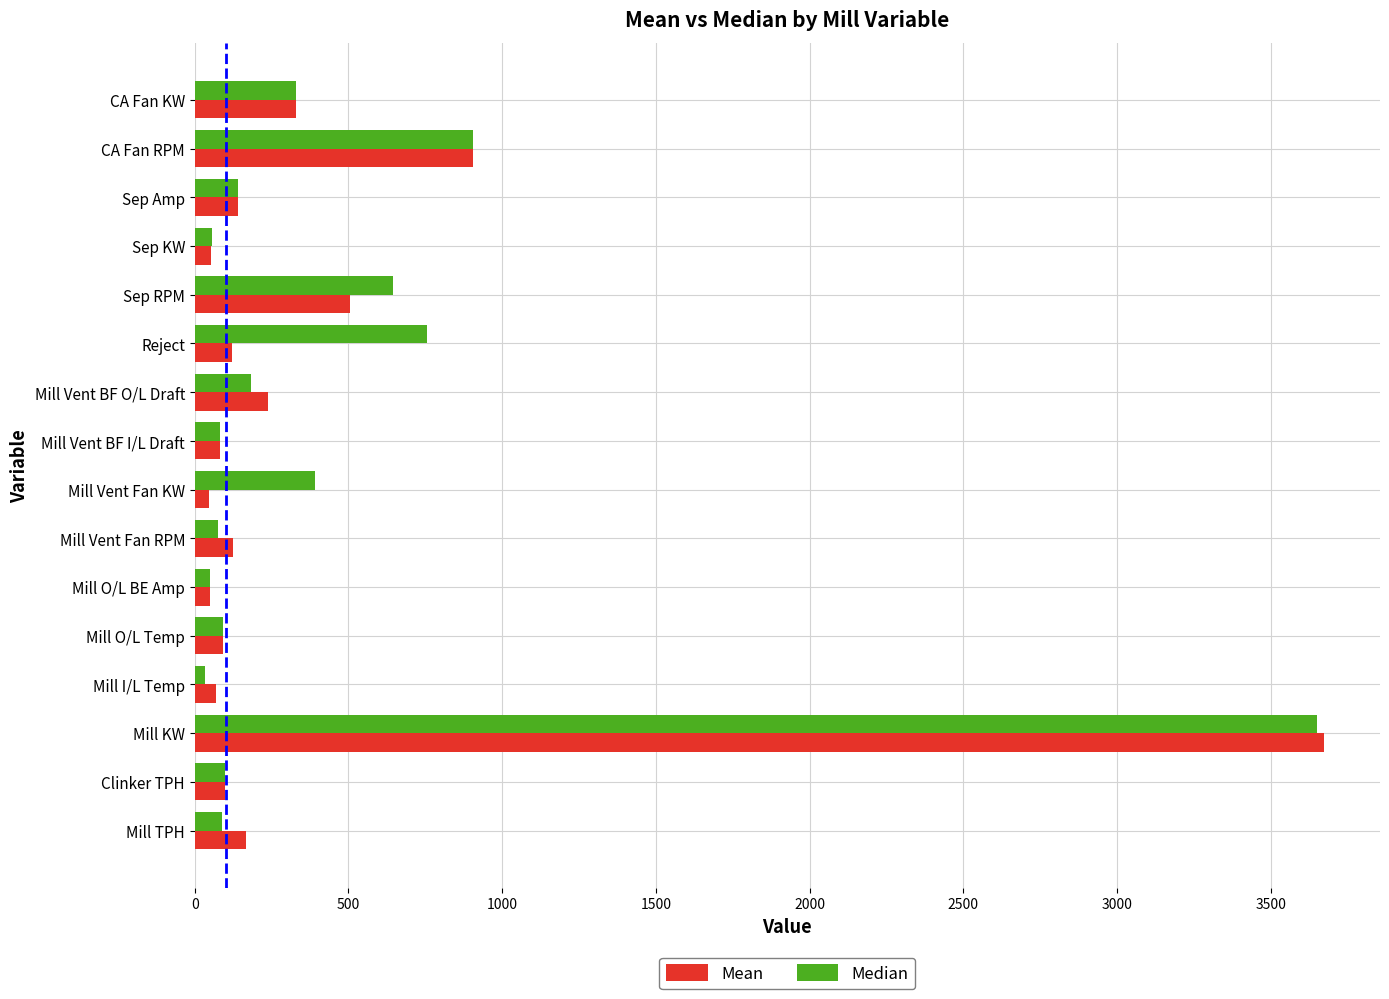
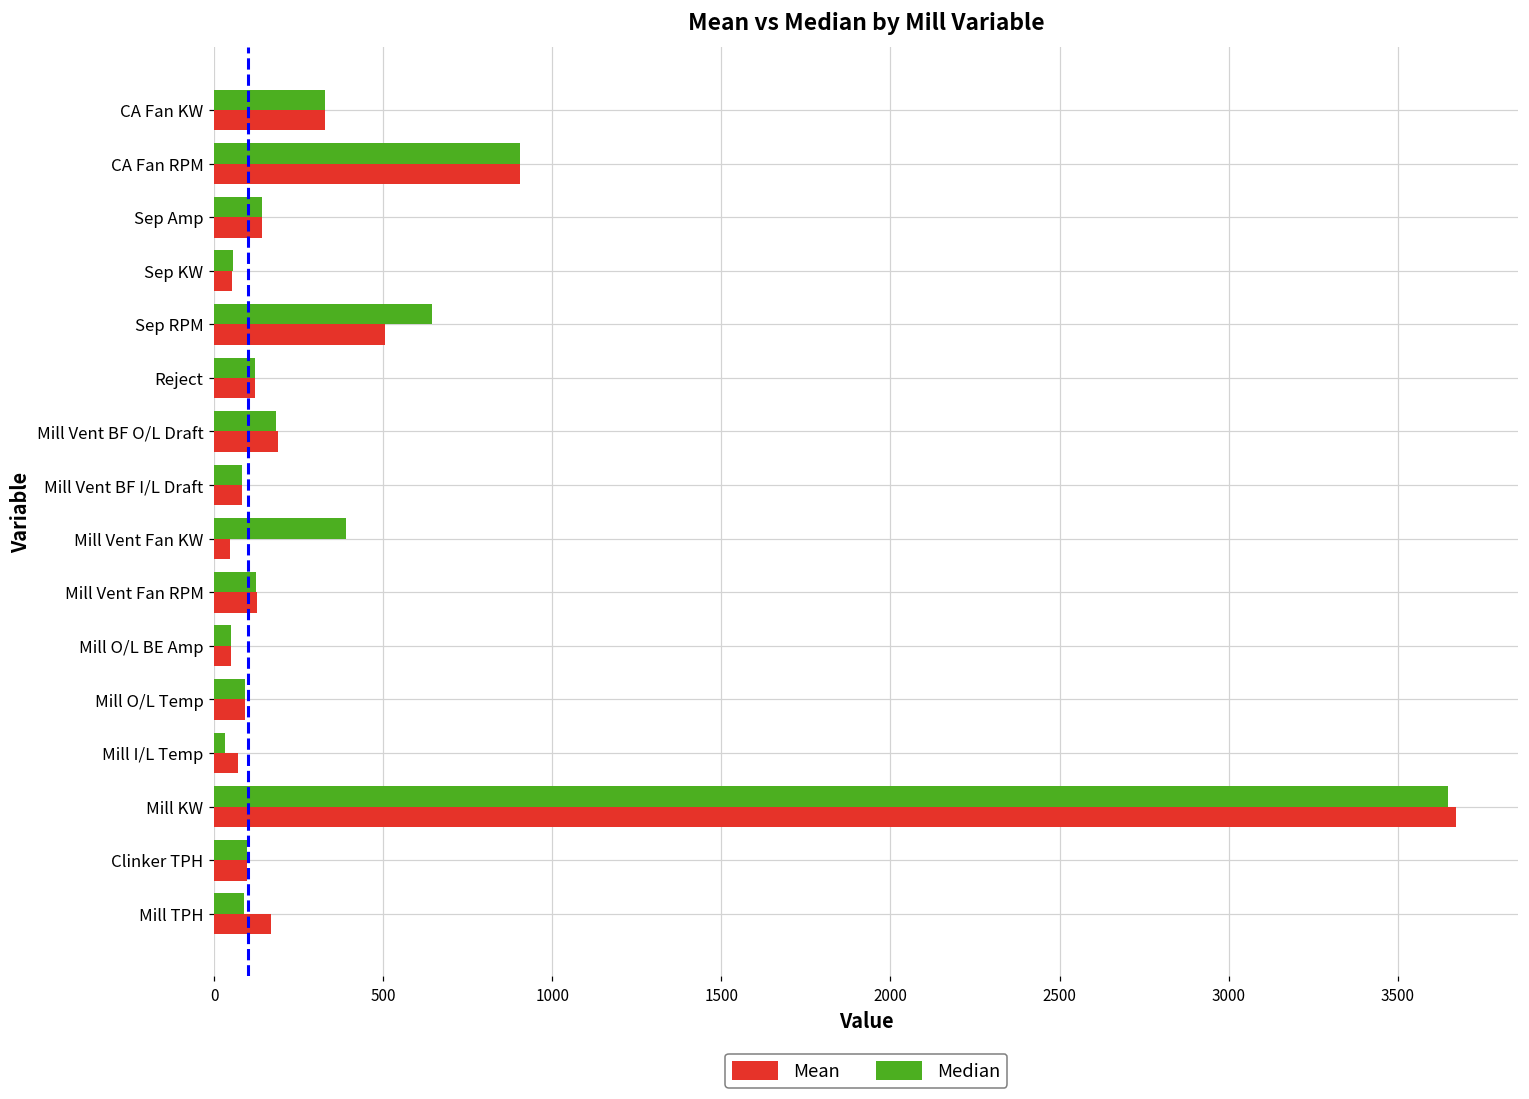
  {
    "Mean": {
      "CA Fan KW": 330,
      "CA Fan RPM": 900,
      "Sep Amp": 140,
      "Sep KW": 50,
      "Sep RPM": 510,
      "Reject": 120,
-     "Mill Vent BF O/L Draft": 240,
+     "Mill Vent BF O/L Draft": 190,
      "Mill Vent BF I/L Draft": 80,
      "Mill Vent Fan KW": 50,
      "Mill Vent Fan RPM": 130,
      "Mill O/L BE Amp": 50,
      "Mill O/L Temp": 90,
      "Mill I/L Temp": 70,
      "Mill KW": 3670,
      "Clinker TPH": 100,
      "Mill TPH": 170
    },
    "Median": {
      "CA Fan KW": 330,
      "CA Fan RPM": 910,
      "Sep Amp": 140,
      "Sep KW": 50,
      "Sep RPM": 650,
-     "Reject": 760,
+     "Reject": 120,
      "Mill Vent BF O/L Draft": 180,
      "Mill Vent BF I/L Draft": 80,
      "Mill Vent Fan KW": 390,
-     "Mill Vent Fan RPM": 80,
+     "Mill Vent Fan RPM": 120,
      "Mill O/L BE Amp": 50,
      "Mill O/L Temp": 90,
      "Mill I/L Temp": 30,
      "Mill KW": 3650,
      "Clinker TPH": 100,
      "Mill TPH": 90
    }
  }
